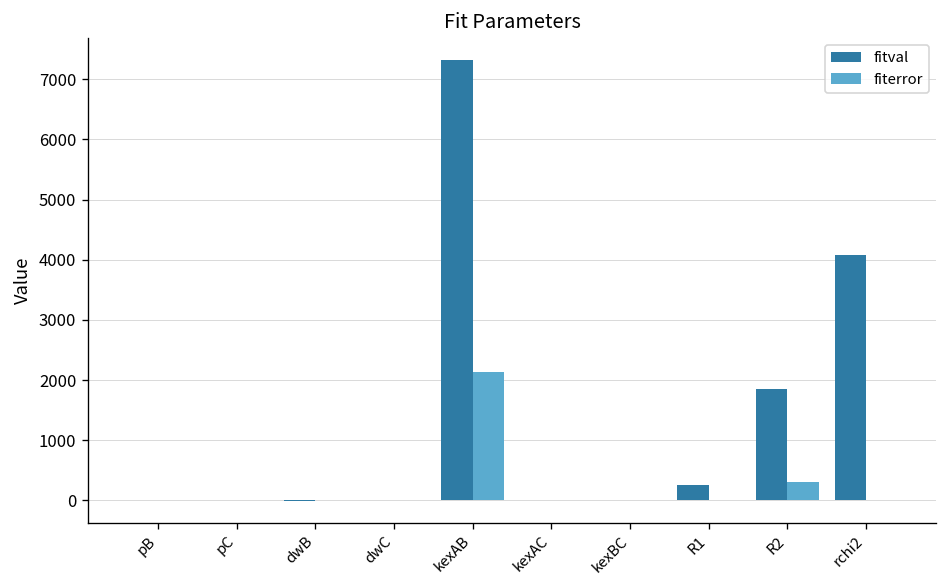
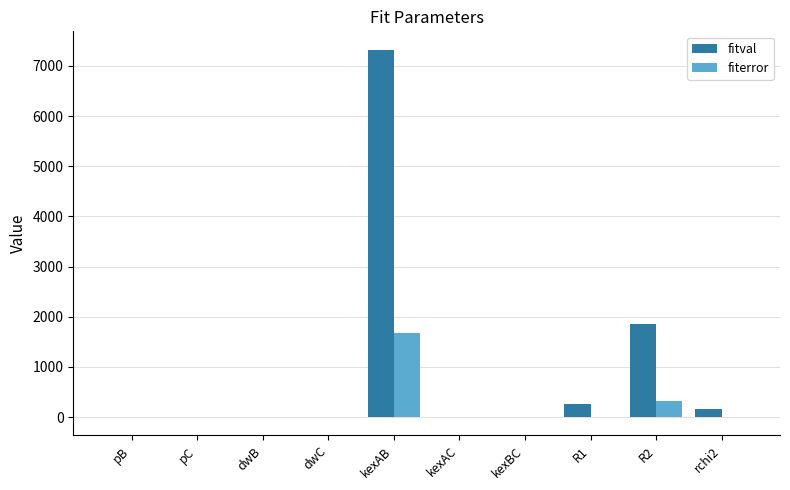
  {
    "fitval": {
      "pC": 0,
      "dwC": 0,
      "kexAB": 7300,
      "kexAC": 0,
      "kexBC": 0,
      "R1": 300,
      "R2": 1900,
-     "rchi2": 4100
+     "rchi2": 200
    },
    "fiterror": {
      "pC": 0,
      "dwC": 0,
-     "kexAB": 2100,
+     "kexAB": 1700,
      "kexAC": 0,
      "kexBC": 0,
      "R2": 300,
      "rchi2": 0
    }
  }
